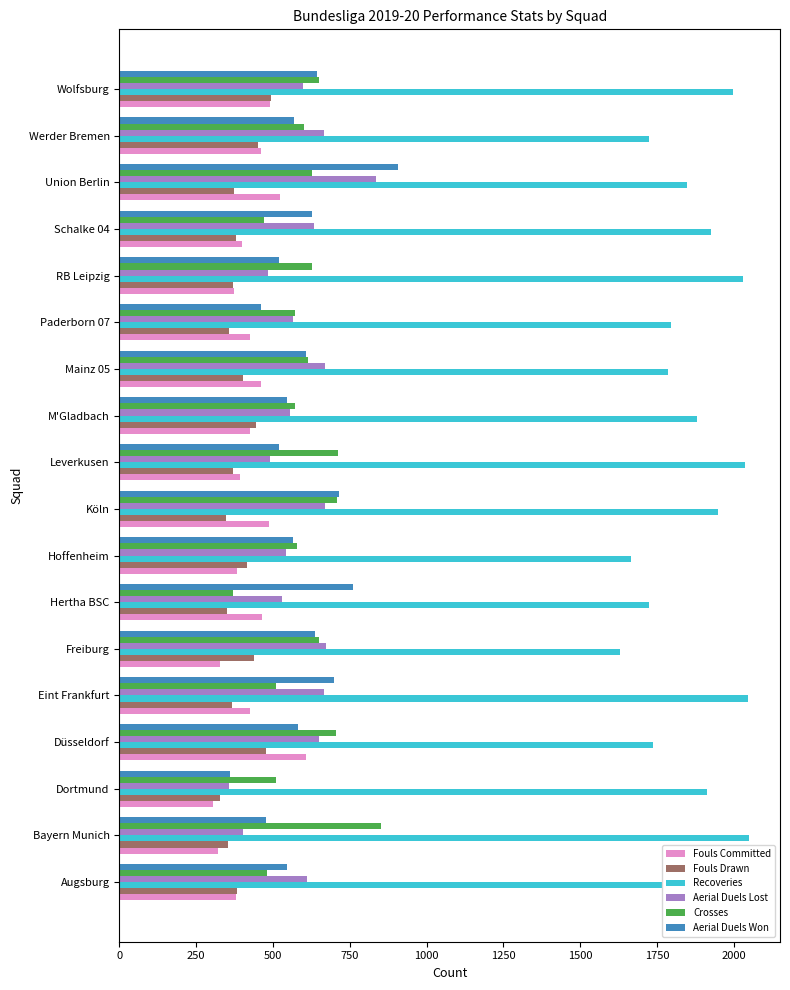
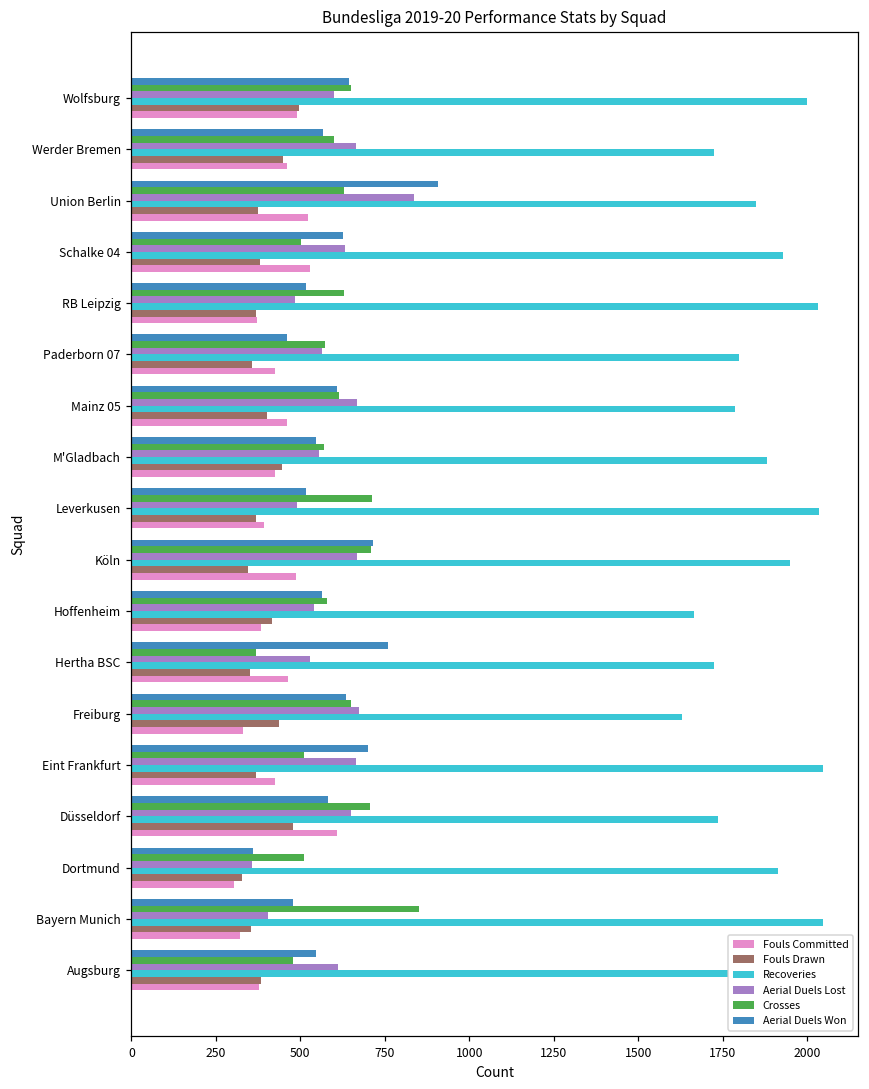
  {
    "Fouls Committed": {
      "Wolfsburg": 490,
      "Werder Bremen": 460,
      "Union Berlin": 520,
-     "Schalke 04": 400,
+     "Schalke 04": 530,
      "RB Leipzig": 370,
      "Paderborn 07": 430,
      "Mainz 05": 460,
      "M'Gladbach": 420,
      "Leverkusen": 390,
      "Köln": 490,
      "Hoffenheim": 380,
      "Hertha BSC": 470,
      "Freiburg": 330,
      "Eint Frankfurt": 430,
      "Düsseldorf": 610,
      "Dortmund": 310,
      "Bayern Munich": 320,
      "Augsburg": 380
    },
    "Fouls Drawn": {
      "Wolfsburg": 500,
      "Werder Bremen": 450,
      "Union Berlin": 370,
      "Schalke 04": 380,
      "RB Leipzig": 370,
      "Paderborn 07": 360,
      "Mainz 05": 400,
      "M'Gladbach": 450,
      "Leverkusen": 370,
      "Köln": 350,
      "Hoffenheim": 420,
      "Hertha BSC": 350,
      "Freiburg": 440,
      "Eint Frankfurt": 370,
      "Düsseldorf": 480,
      "Dortmund": 330,
      "Bayern Munich": 360,
      "Augsburg": 380
    },
    "Recoveries": {
      "Wolfsburg": 2000,
      "Werder Bremen": 1720,
      "Union Berlin": 1850,
      "Schalke 04": 1930,
      "RB Leipzig": 2030,
      "Paderborn 07": 1800,
      "Mainz 05": 1790,
      "M'Gladbach": 1880,
      "Leverkusen": 2040,
      "Köln": 1950,
      "Hoffenheim": 1670,
      "Hertha BSC": 1730,
      "Freiburg": 1630,
      "Eint Frankfurt": 2050,
      "Düsseldorf": 1740,
      "Dortmund": 1910,
      "Bayern Munich": 2050,
      "Augsburg": 1770
    },
    "Aerial Duels Lost": {
      "Wolfsburg": 600,
      "Werder Bremen": 670,
      "Union Berlin": 840,
      "Schalke 04": 630,
      "RB Leipzig": 480,
      "Paderborn 07": 560,
      "Mainz 05": 670,
      "M'Gladbach": 550,
      "Leverkusen": 490,
      "Köln": 670,
      "Hoffenheim": 540,
      "Hertha BSC": 530,
      "Freiburg": 670,
      "Eint Frankfurt": 670,
      "Düsseldorf": 650,
      "Dortmund": 360,
      "Bayern Munich": 400,
      "Augsburg": 610
    },
    "Crosses": {
      "Wolfsburg": 650,
      "Werder Bremen": 600,
      "Union Berlin": 630,
-     "Schalke 04": 470,
+     "Schalke 04": 500,
      "RB Leipzig": 630,
      "Paderborn 07": 570,
      "Mainz 05": 620,
      "M'Gladbach": 570,
      "Leverkusen": 710,
      "Köln": 710,
      "Hoffenheim": 580,
      "Hertha BSC": 370,
      "Freiburg": 650,
      "Eint Frankfurt": 510,
      "Düsseldorf": 710,
      "Dortmund": 510,
      "Bayern Munich": 850,
      "Augsburg": 480
    },
    "Aerial Duels Won": {
      "Wolfsburg": 640,
      "Werder Bremen": 570,
      "Union Berlin": 910,
      "Schalke 04": 630,
      "RB Leipzig": 520,
      "Paderborn 07": 460,
      "Mainz 05": 610,
      "M'Gladbach": 550,
      "Leverkusen": 520,
      "Köln": 720,
      "Hoffenheim": 560,
      "Hertha BSC": 760,
      "Freiburg": 640,
      "Eint Frankfurt": 700,
      "Düsseldorf": 580,
      "Dortmund": 360,
      "Bayern Munich": 480,
      "Augsburg": 550
    }
  }
